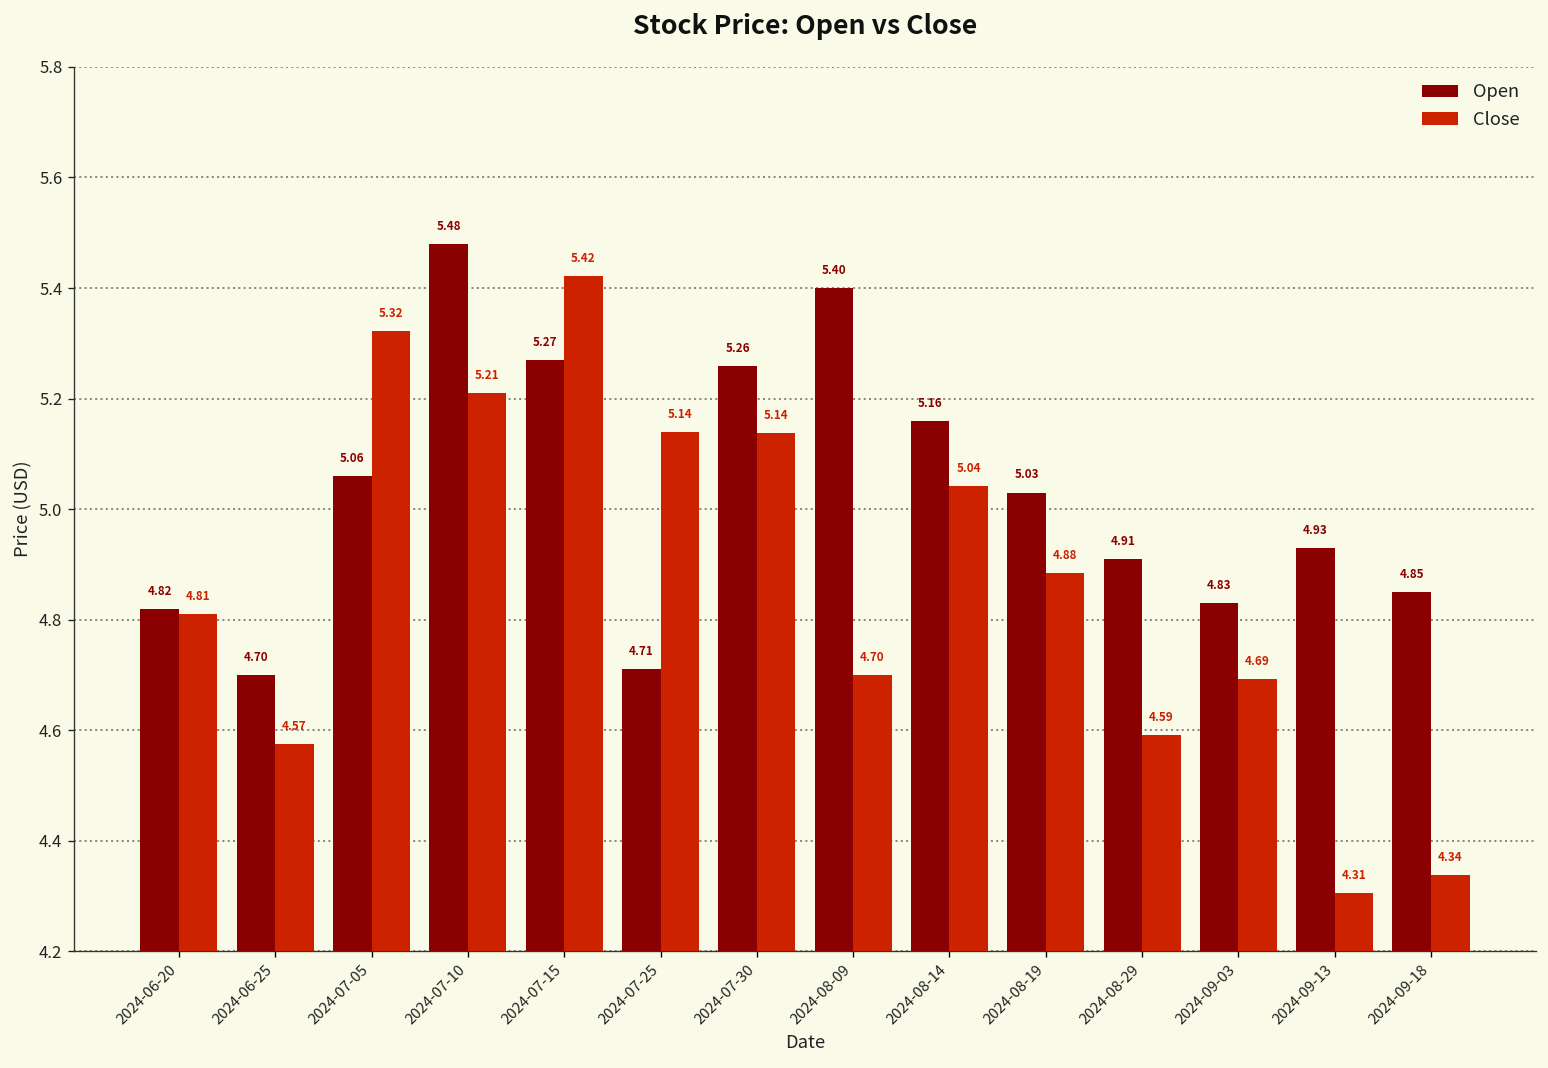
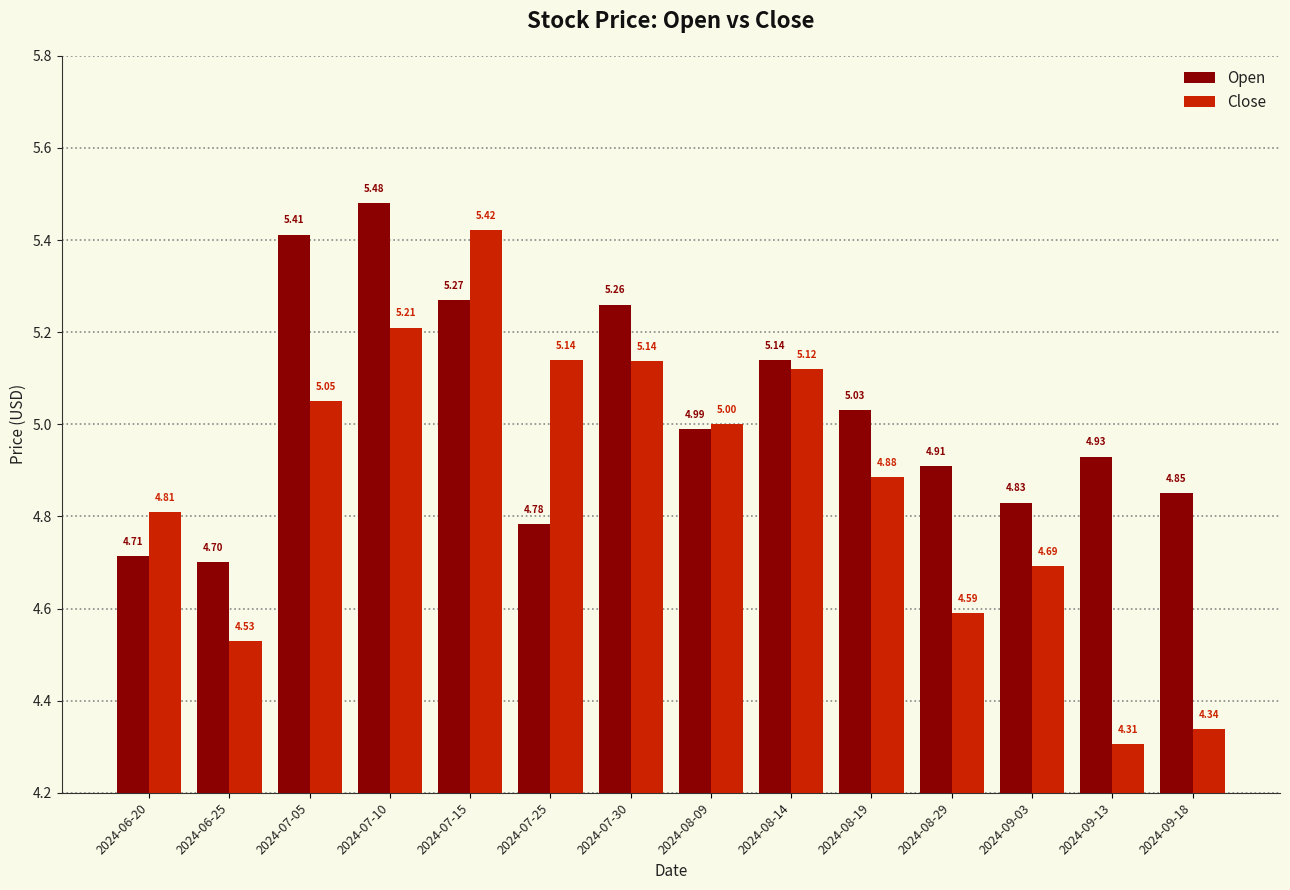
  {
    "Open": {
-     "2024-06-20": 4.82,
+     "2024-06-20": 4.71,
      "2024-06-25": 4.70,
-     "2024-07-05": 5.06,
+     "2024-07-05": 5.41,
      "2024-07-10": 5.48,
      "2024-07-15": 5.27,
-     "2024-07-25": 4.71,
+     "2024-07-25": 4.78,
      "2024-07-30": 5.26,
-     "2024-08-09": 5.40,
-     "2024-08-14": 5.16,
+     "2024-08-09": 4.99,
+     "2024-08-14": 5.14,
      "2024-08-19": 5.03,
      "2024-08-29": 4.91,
      "2024-09-03": 4.83,
      "2024-09-13": 4.93,
      "2024-09-18": 4.85
    },
    "Close": {
      "2024-06-20": 4.81,
-     "2024-06-25": 4.57,
-     "2024-07-05": 5.32,
+     "2024-06-25": 4.53,
+     "2024-07-05": 5.05,
      "2024-07-10": 5.21,
      "2024-07-15": 5.42,
      "2024-07-25": 5.14,
      "2024-07-30": 5.14,
-     "2024-08-09": 4.70,
-     "2024-08-14": 5.04,
+     "2024-08-09": 5.00,
+     "2024-08-14": 5.12,
      "2024-08-19": 4.88,
      "2024-08-29": 4.59,
      "2024-09-03": 4.69,
      "2024-09-13": 4.31,
      "2024-09-18": 4.34
    }
  }
